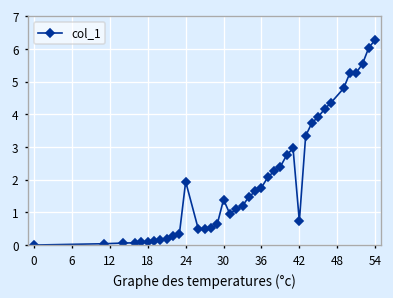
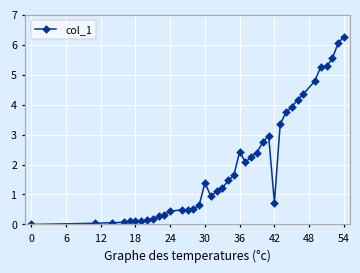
  {
    "0": 0.0,
    "18": 0.1,
-   "24": 1.9,
+   "24": 0.4,
    "30": 1.4,
-   "36": 1.8,
+   "36": 2.4,
    "42": 0.7,
    "54": 6.3
  }
